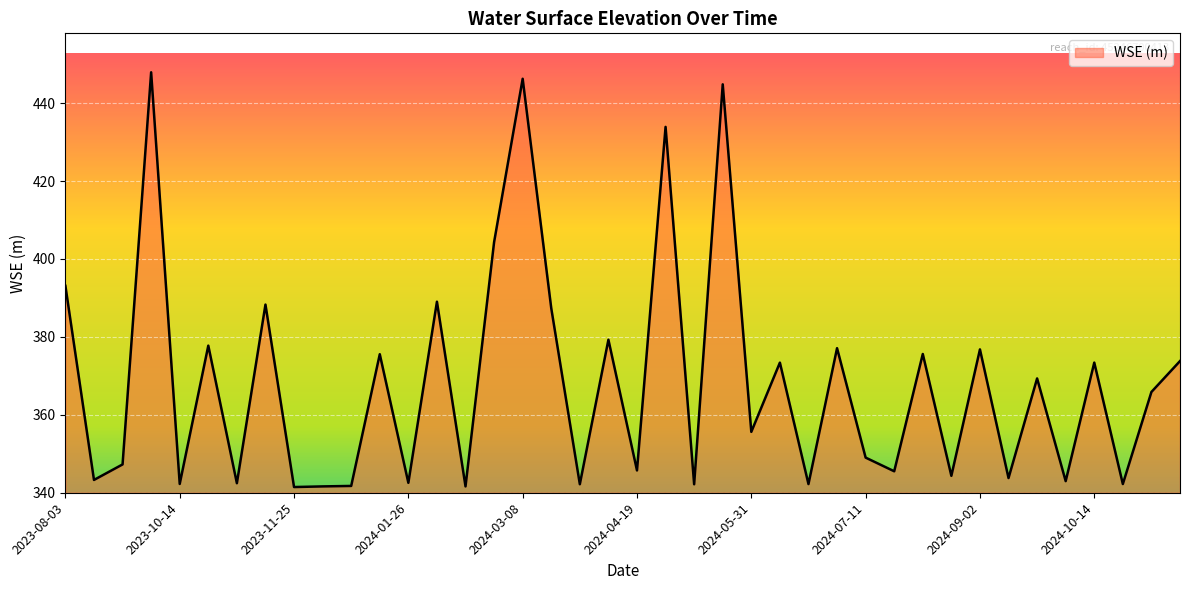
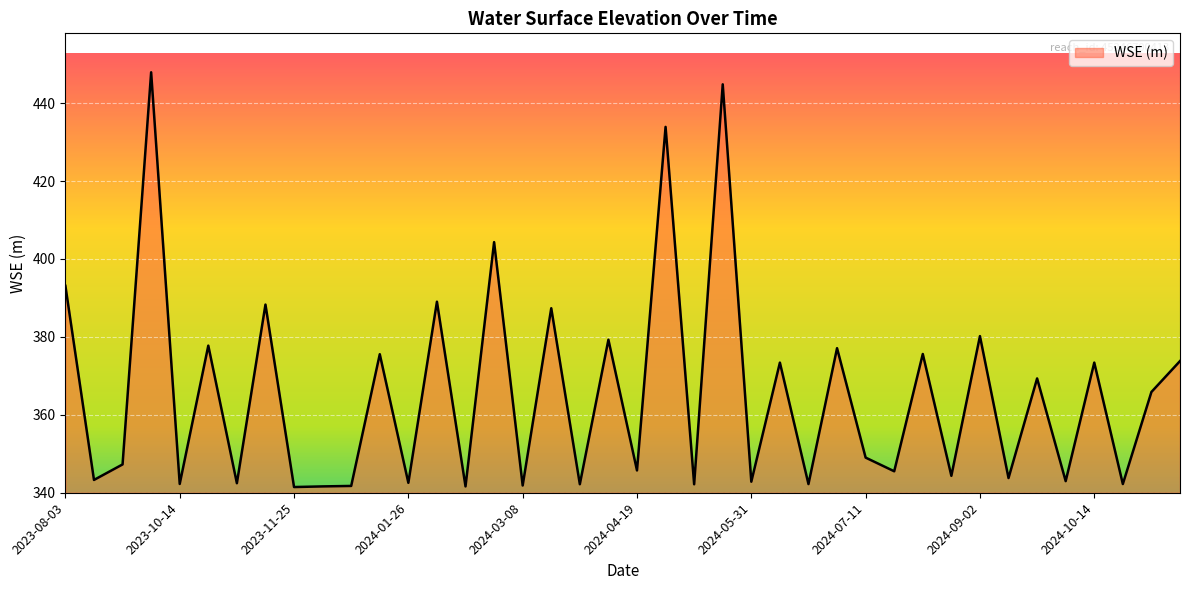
  {
    "2023-08-03": 393,
    "2023-10-14": 342,
    "2023-11-25": 341,
    "2024-01-26": 343,
-   "2024-03-08": 446,
+   "2024-03-08": 342,
    "2024-04-19": 346,
-   "2024-05-31": 356,
+   "2024-05-31": 343,
    "2024-07-11": 349,
-   "2024-09-02": 377,
+   "2024-09-02": 380,
    "2024-10-14": 373
  }
